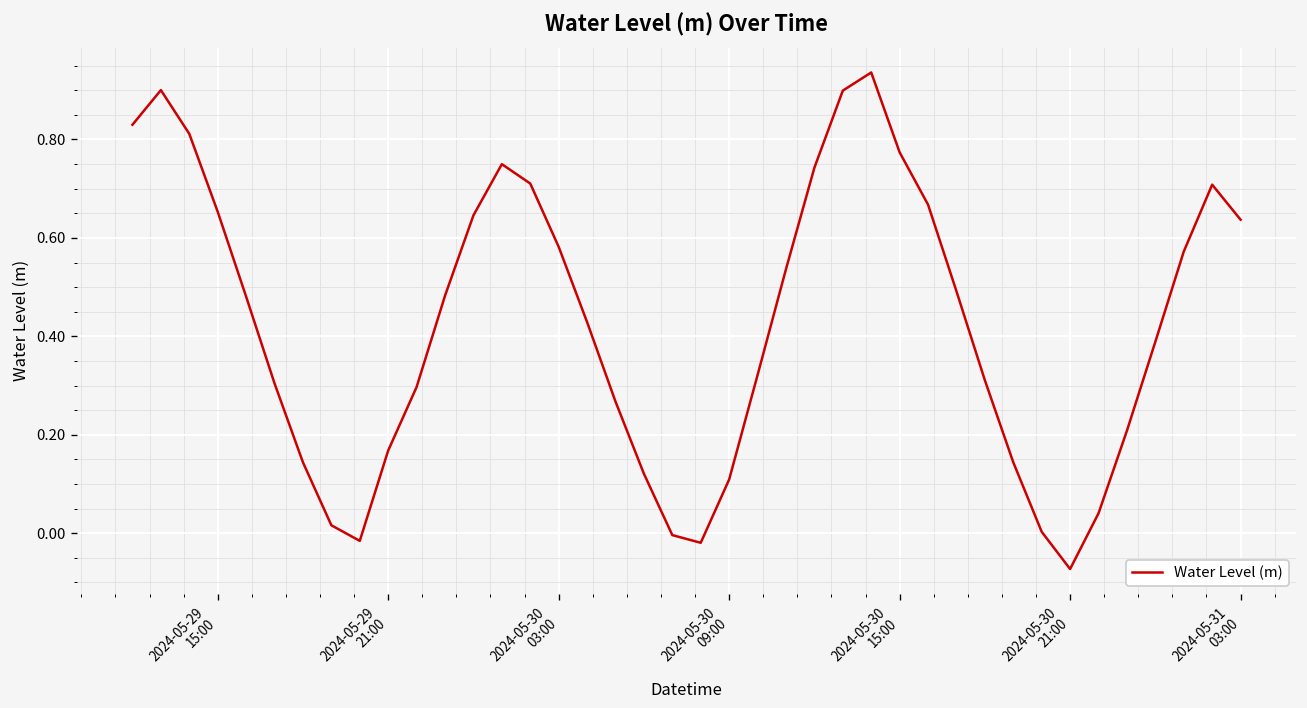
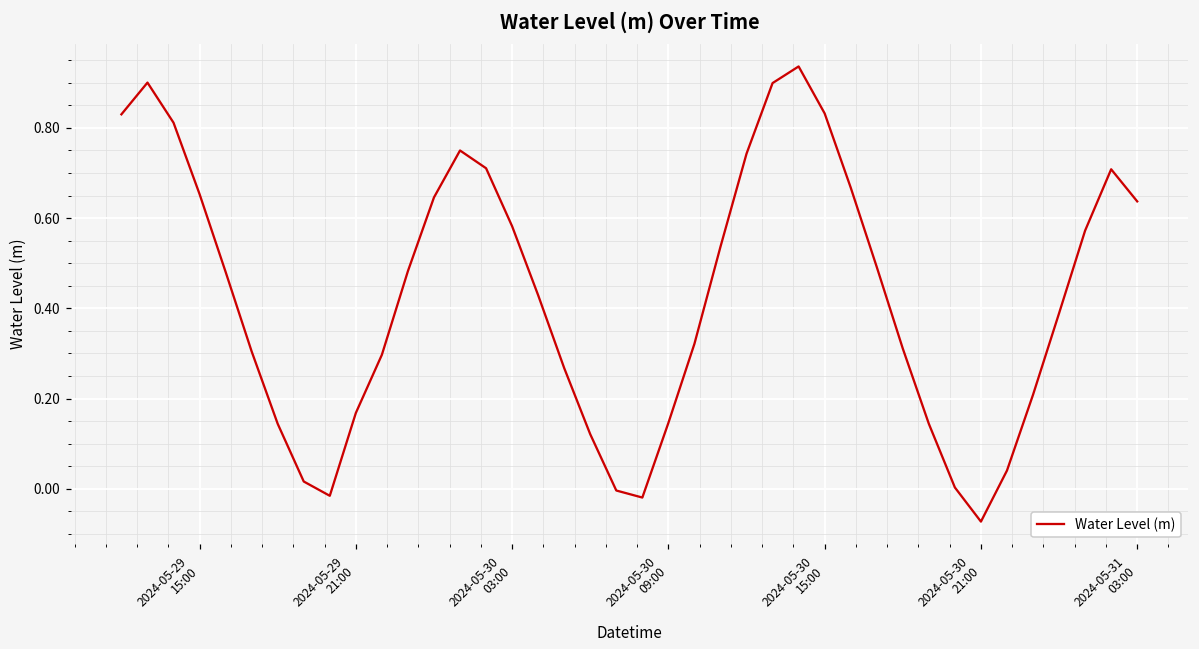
  {
    "2024-05-29 15:00": 0.65,
    "2024-05-29 21:00": 0.17,
    "2024-05-30 03:00": 0.58,
-   "2024-05-30 09:00": 0.11,
-   "2024-05-30 15:00": 0.77,
+   "2024-05-30 09:00": 0.15,
+   "2024-05-30 15:00": 0.83,
    "2024-05-30 21:00": -0.07,
    "2024-05-31 03:00": 0.64
  }
